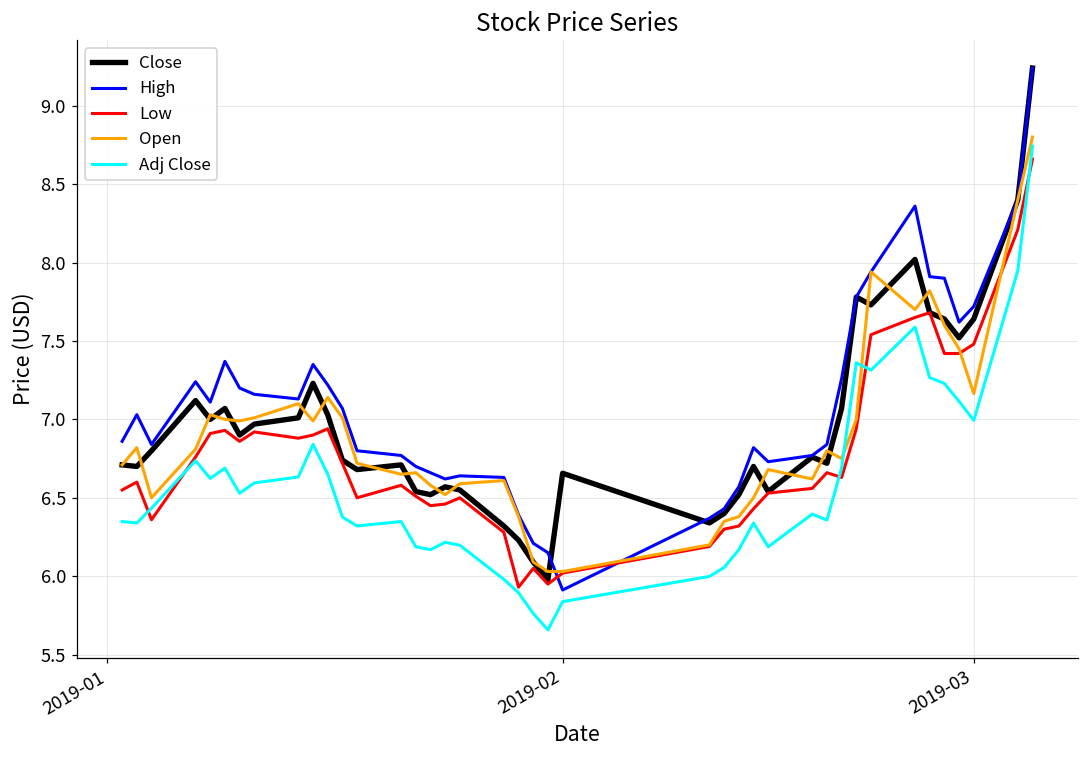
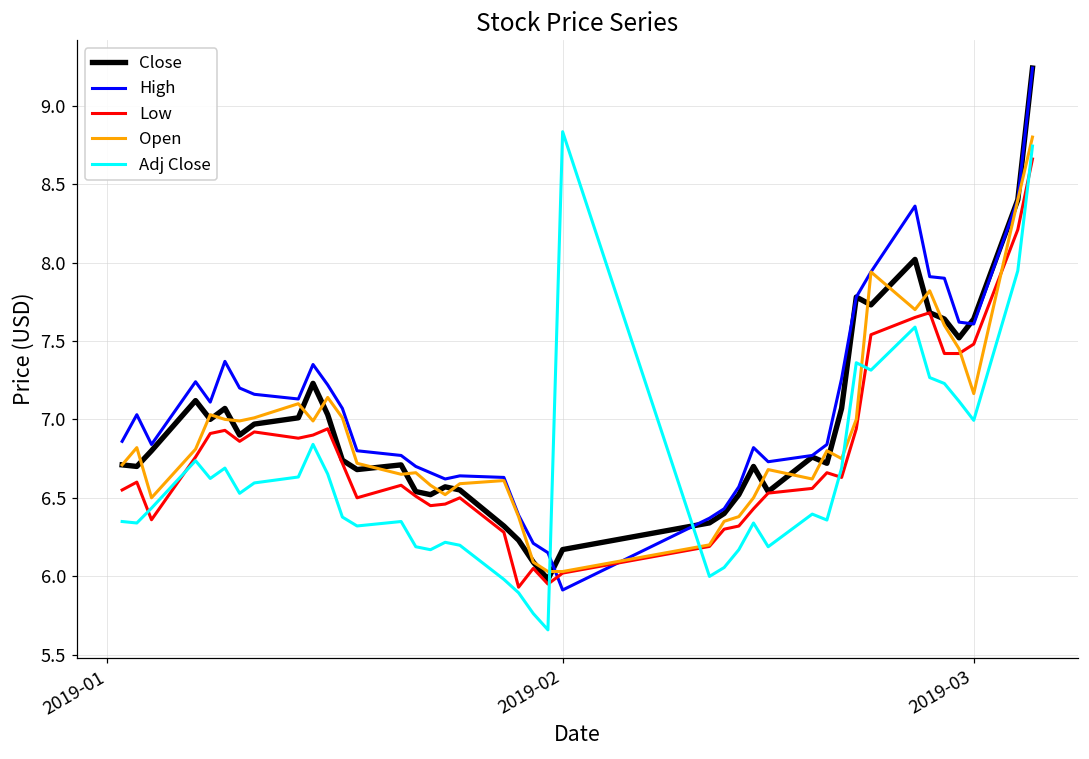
  {
    "Close": {
-     "2019-02": 6.66,
+     "2019-02": 6.17,
      "2019-03": 7.64
    },
    "High": {
      "2019-02": 5.91,
-     "2019-03": 7.72
+     "2019-03": 7.61
    },
    "Low": {
      "2019-03": 7.48
    },
    "Open": {
      "2019-03": 7.16
    },
    "Adj Close": {
-     "2019-02": 5.84,
+     "2019-02": 8.83,
      "2019-03": 6.99
    }
  }
